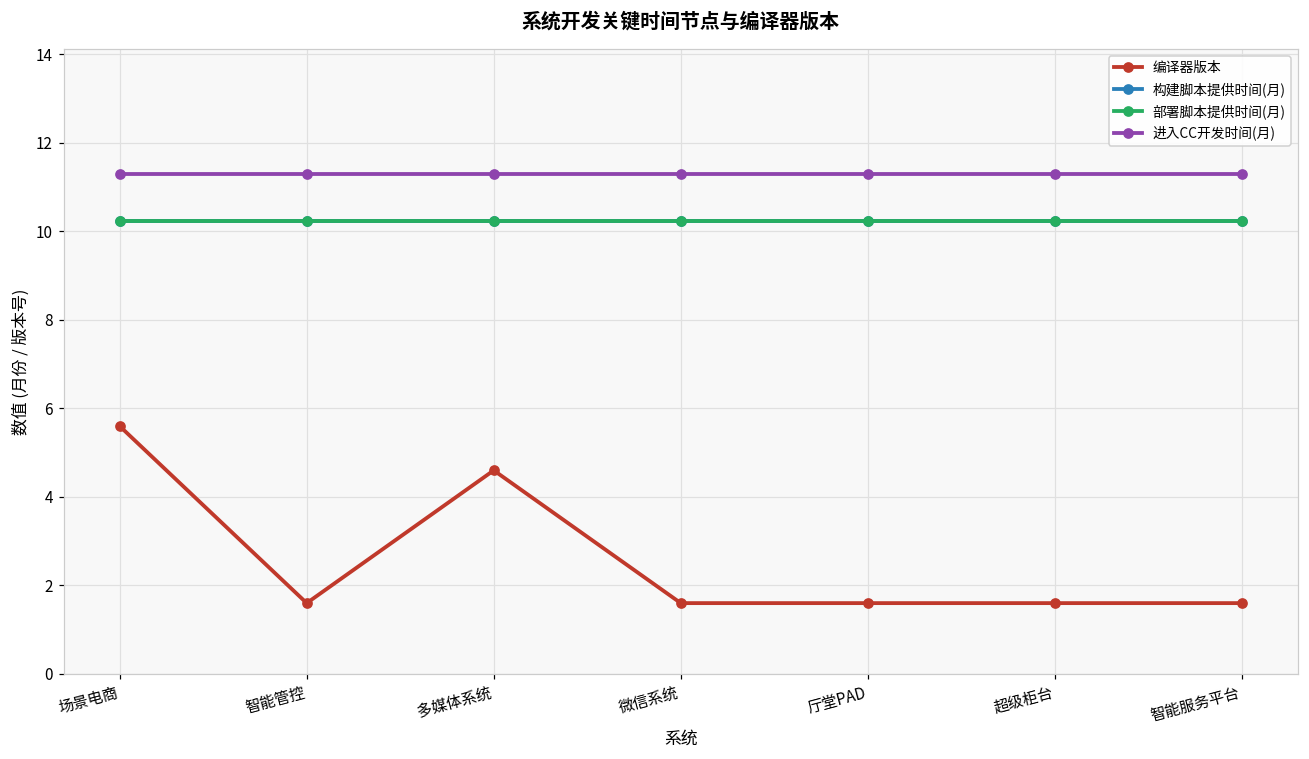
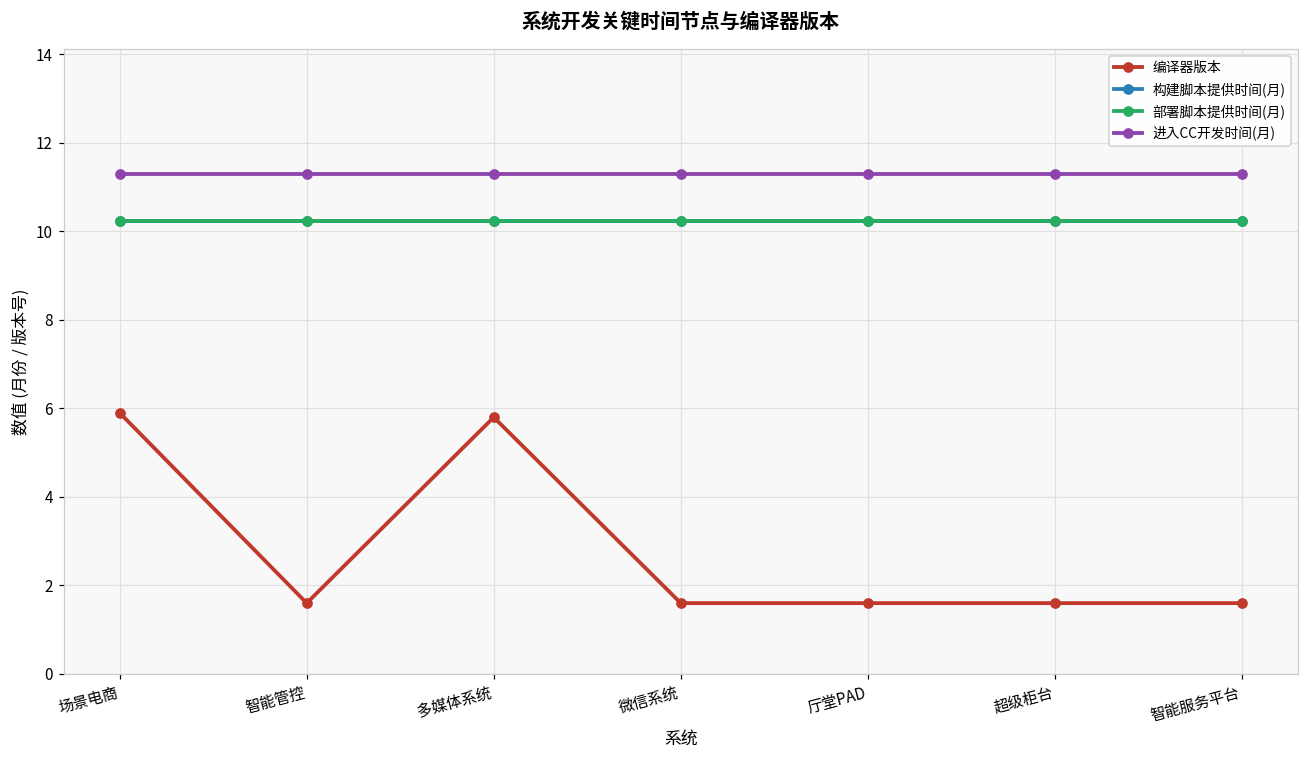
  {
    "编译器版本": {
-     "场景电商": 5.6,
+     "场景电商": 5.9,
      "智能管控": 1.6,
-     "多媒体系统": 4.6,
+     "多媒体系统": 5.8,
      "微信系统": 1.6,
      "厅堂PAD": 1.6,
      "超级柜台": 1.6,
      "智能服务平台": 1.6
    },
    "部署脚本提供时间(月)": {
      "场景电商": 10.2,
      "智能管控": 10.2,
      "多媒体系统": 10.2,
      "微信系统": 10.2,
      "厅堂PAD": 10.2,
      "超级柜台": 10.2,
      "智能服务平台": 10.2
    },
    "进入CC开发时间(月)": {
      "场景电商": 11.3,
      "智能管控": 11.3,
      "多媒体系统": 11.3,
      "微信系统": 11.3,
      "厅堂PAD": 11.3,
      "超级柜台": 11.3,
      "智能服务平台": 11.3
    }
  }
